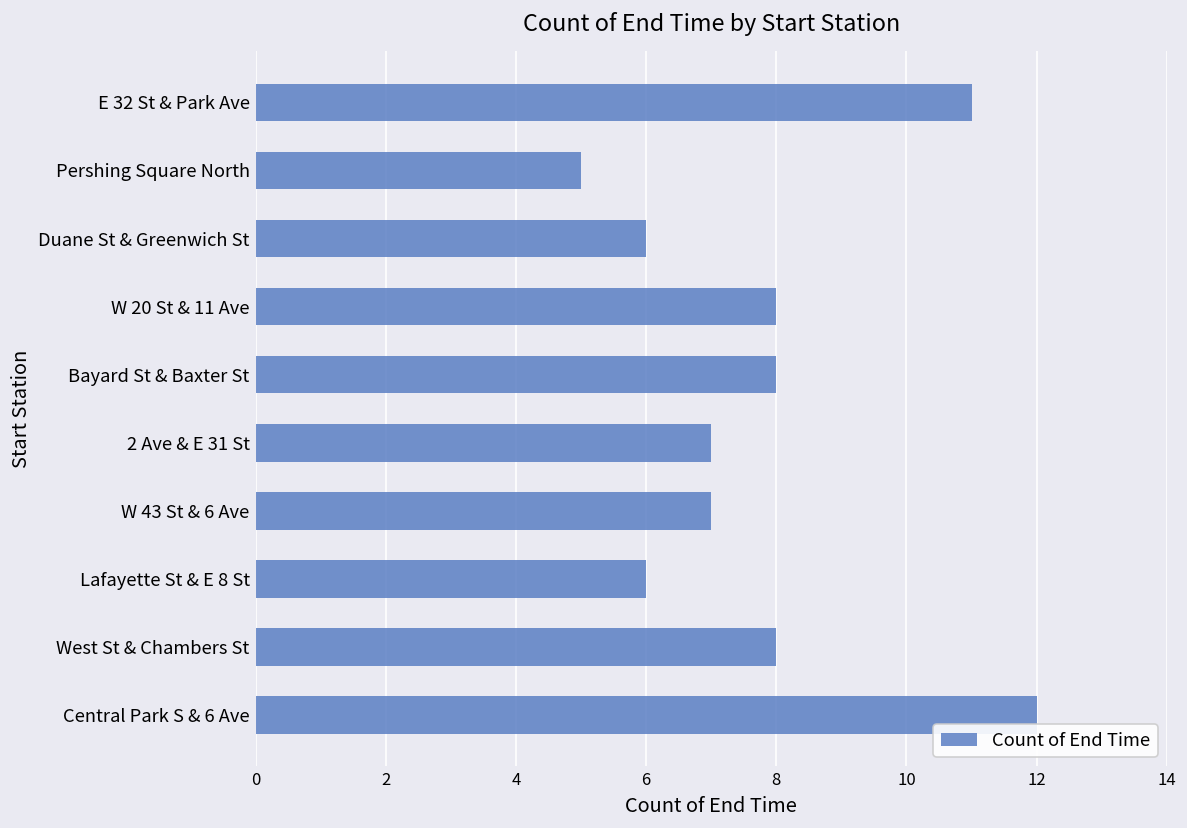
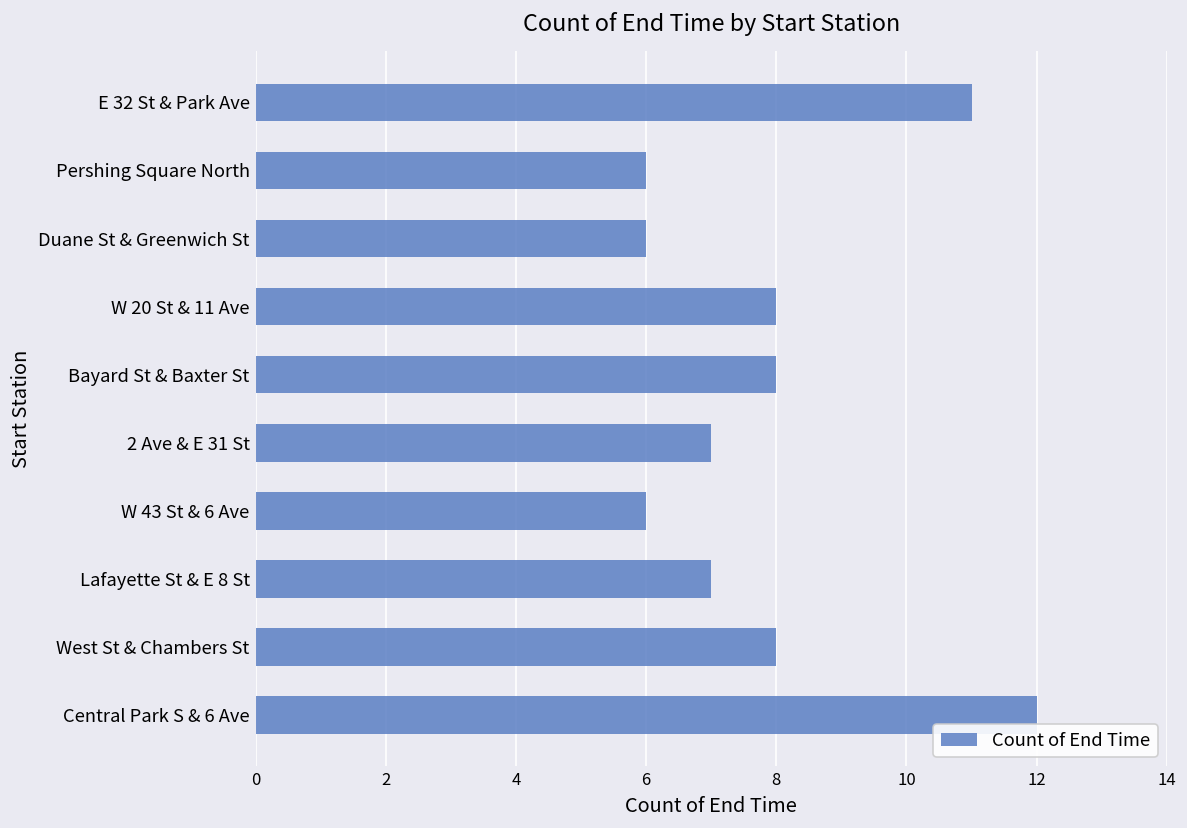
  {
    "E 32 St & Park Ave": 11,
-   "Pershing Square North": 5,
+   "Pershing Square North": 6,
    "Duane St & Greenwich St": 6,
    "W 20 St & 11 Ave": 8,
    "Bayard St & Baxter St": 8,
    "2 Ave & E 31 St": 7,
-   "W 43 St & 6 Ave": 7,
-   "Lafayette St & E 8 St": 6,
+   "W 43 St & 6 Ave": 6,
+   "Lafayette St & E 8 St": 7,
    "West St & Chambers St": 8,
    "Central Park S & 6 Ave": 12
  }
